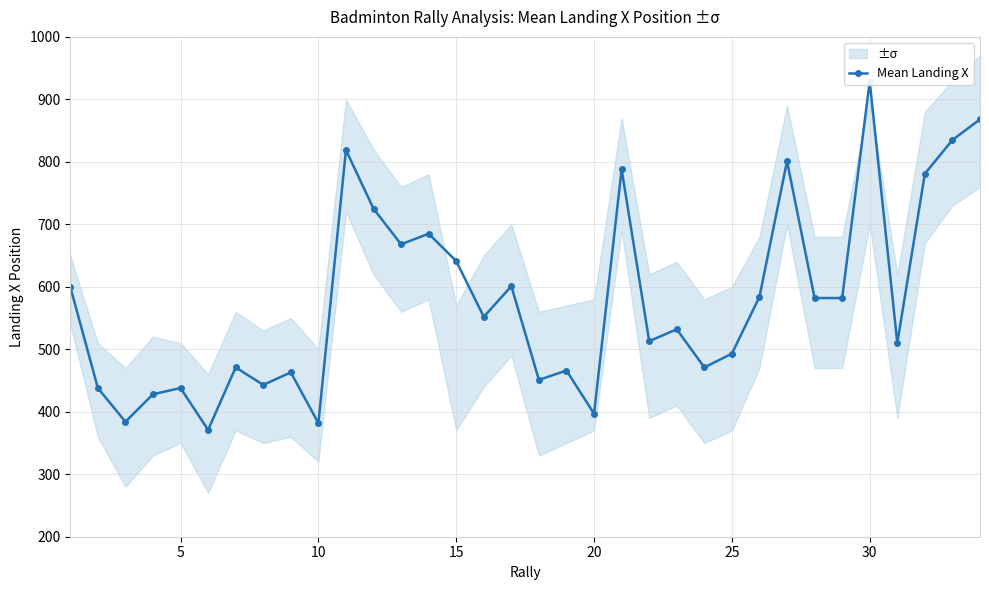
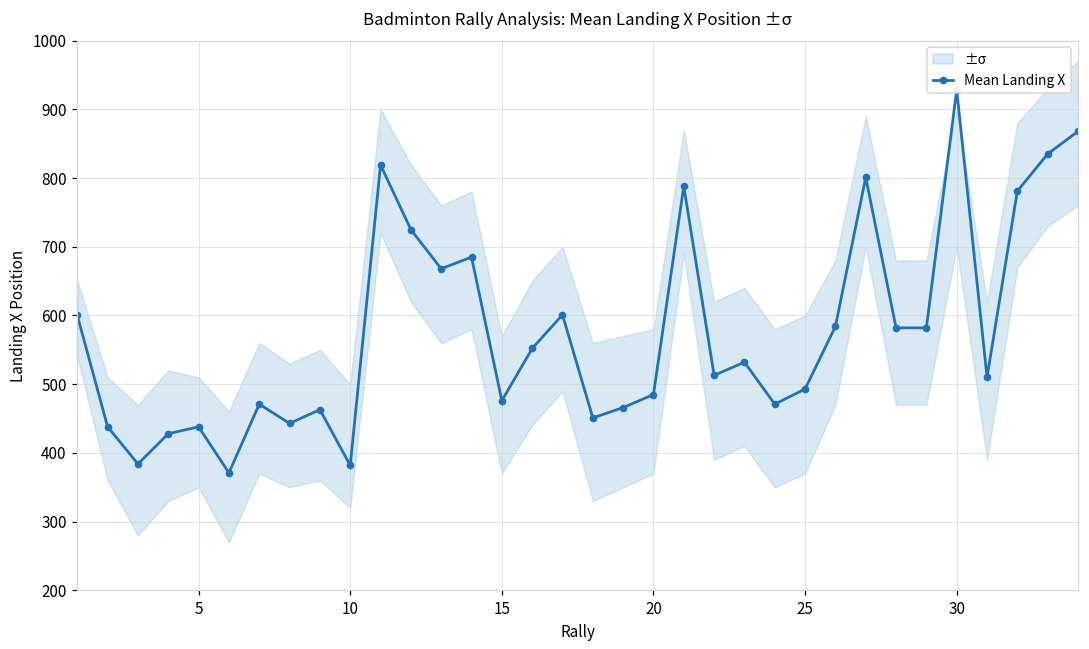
  {
    "Mean Landing X": {
      "5": 440,
      "10": 380,
-     "15": 640,
-     "20": 400,
+     "15": 480,
+     "20": 490,
      "25": 490
    }
  }
